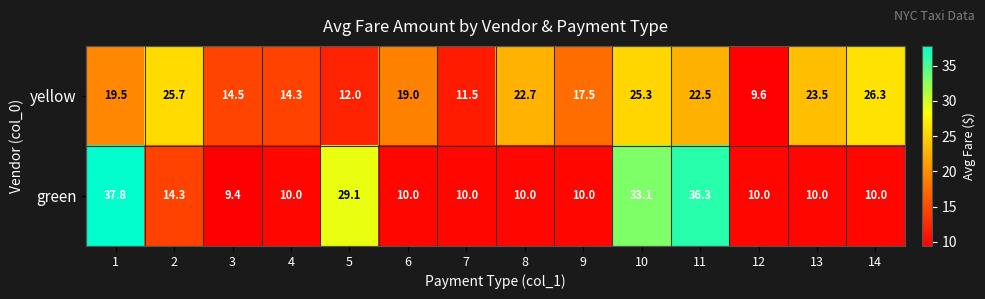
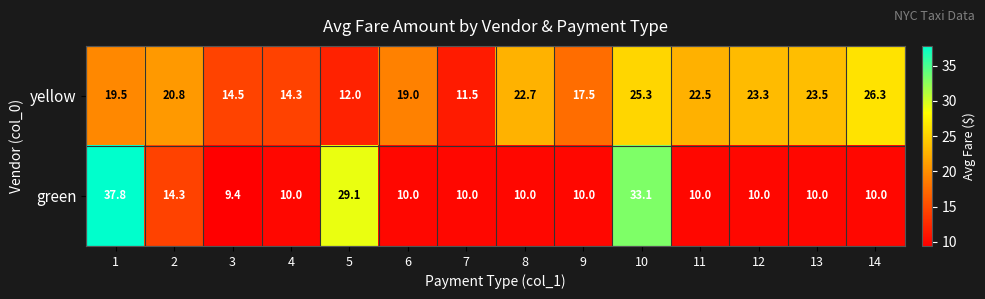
  {
    "yellow": {
      "1": 19.5,
-     "2": 25.7,
+     "2": 20.8,
      "3": 14.5,
      "4": 14.3,
      "5": 12.0,
      "6": 19.0,
      "7": 11.5,
      "8": 22.7,
      "9": 17.5,
      "10": 25.3,
      "11": 22.5,
-     "12": 9.6,
+     "12": 23.3,
      "13": 23.5,
      "14": 26.3
    },
    "green": {
      "1": 37.8,
      "2": 14.3,
      "3": 9.4,
      "4": 10.0,
      "5": 29.1,
      "6": 10.0,
      "7": 10.0,
      "8": 10.0,
      "9": 10.0,
      "10": 33.1,
-     "11": 36.3,
+     "11": 10.0,
      "12": 10.0,
      "13": 10.0,
      "14": 10.0
    }
  }
